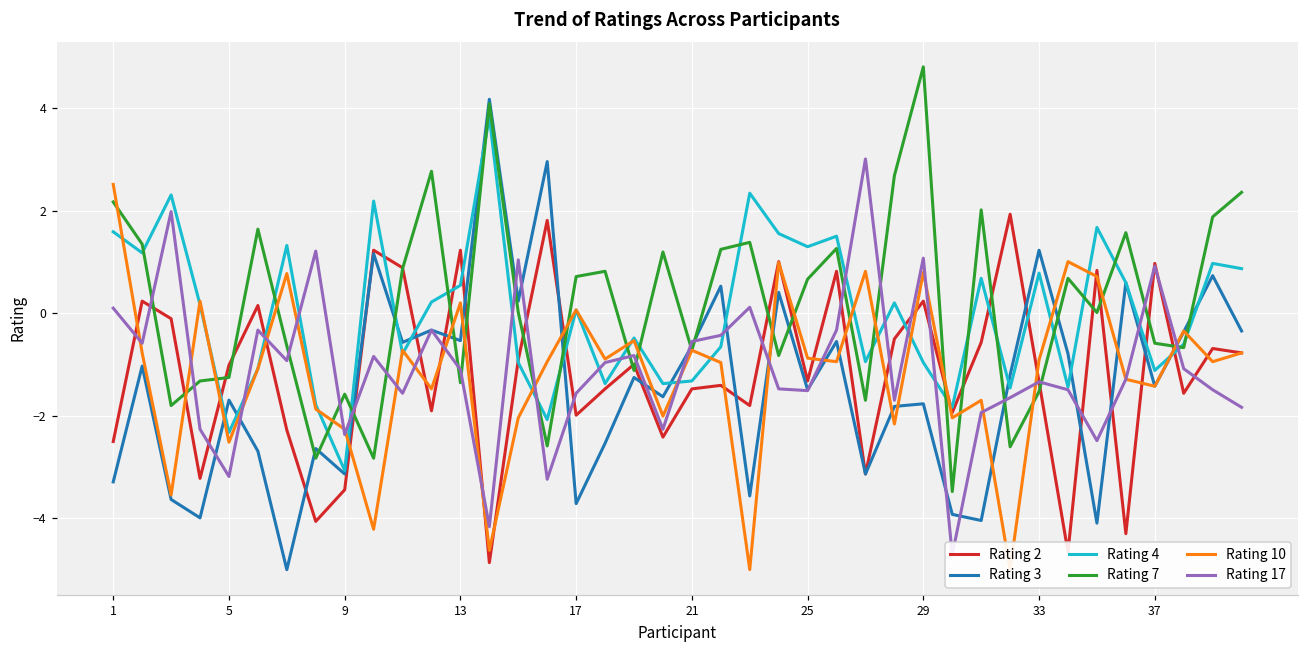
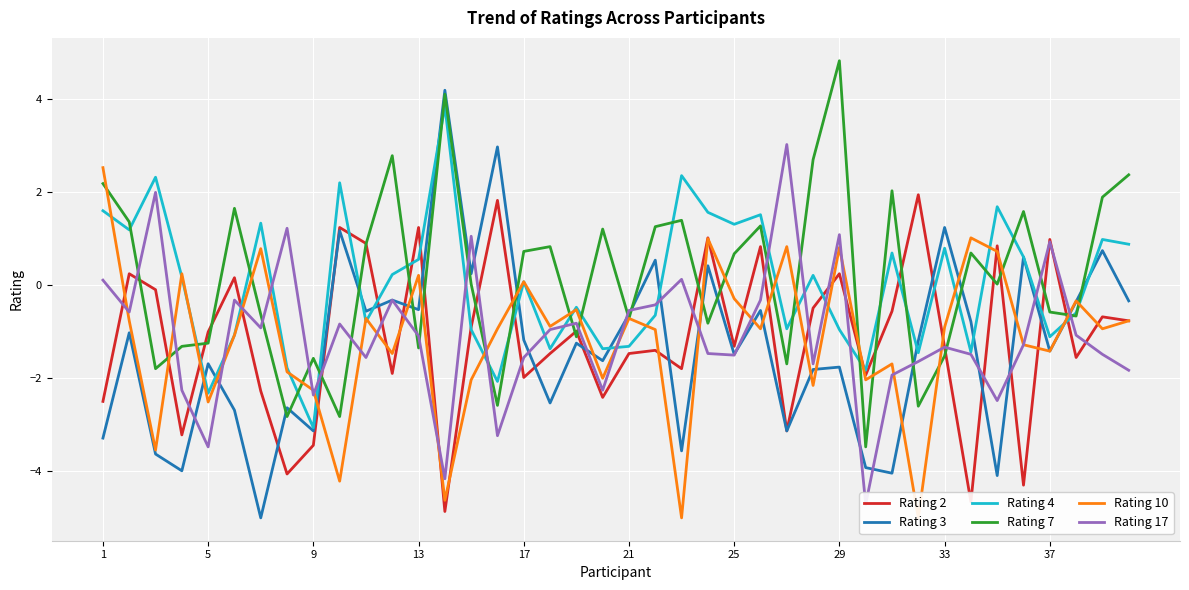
  {
    "Rating 2": {
      "1": -2.5,
      "5": -1.0,
      "9": -3.4,
      "13": 1.2,
      "17": -2.0,
      "21": -1.5,
      "25": -1.3,
      "29": 0.2
    },
    "Rating 3": {
      "1": -3.3,
      "5": -1.7,
      "9": -3.1,
      "13": -0.5,
-     "17": -3.7,
+     "17": -1.2,
      "21": -0.6,
      "29": -1.8,
      "33": 1.2
    },
    "Rating 4": {
      "1": 1.6,
      "5": -2.3,
      "9": -3.1,
      "13": 0.5,
      "21": -1.3,
      "25": 1.3,
      "29": -1.0,
      "33": 0.8,
      "37": -1.1
    },
    "Rating 7": {
      "1": 2.2,
      "5": -1.3,
      "9": -1.6,
      "13": -1.4,
      "17": 0.7,
      "25": 0.7,
      "29": 4.8,
      "33": -1.5,
      "37": -0.6
    },
    "Rating 10": {
      "1": 2.5,
      "5": -2.5,
      "9": -2.3,
      "13": 0.2,
-     "25": -0.9,
+     "25": -0.3,
      "29": 0.8,
      "33": -0.9
    },
    "Rating 17": {
      "1": 0.1,
-     "5": -3.2,
+     "5": -3.5,
      "9": -2.4,
      "13": -1.1,
      "17": -1.6,
      "21": -0.5,
      "29": 1.1
    }
  }
